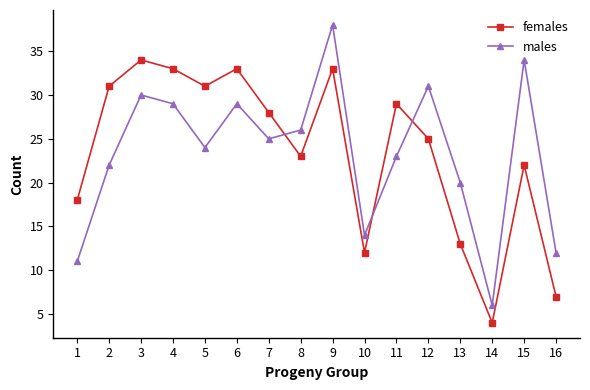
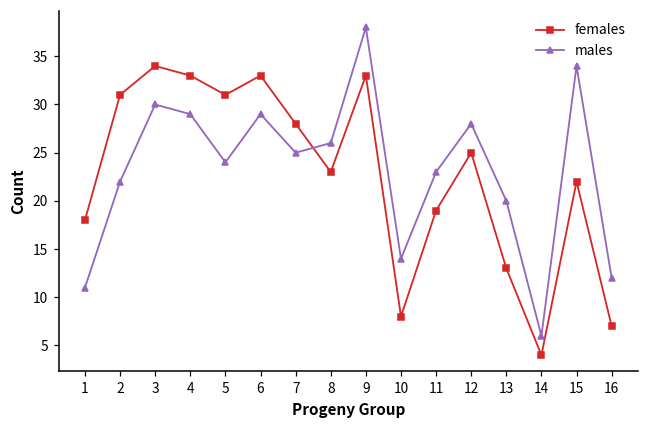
  {
    "females": {
      "1": 18,
      "2": 31,
      "3": 34,
      "4": 33,
      "5": 31,
      "6": 33,
      "7": 28,
      "8": 23,
      "9": 33,
-     "10": 12,
-     "11": 29,
+     "10": 8,
+     "11": 19,
      "12": 25,
      "13": 13,
      "14": 4,
      "15": 22,
      "16": 7
    },
    "males": {
      "1": 11,
      "2": 22,
      "3": 30,
      "4": 29,
      "5": 24,
      "6": 29,
      "7": 25,
      "8": 26,
      "9": 38,
      "10": 14,
      "11": 23,
-     "12": 31,
+     "12": 28,
      "13": 20,
      "14": 6,
      "15": 34,
      "16": 12
    }
  }
